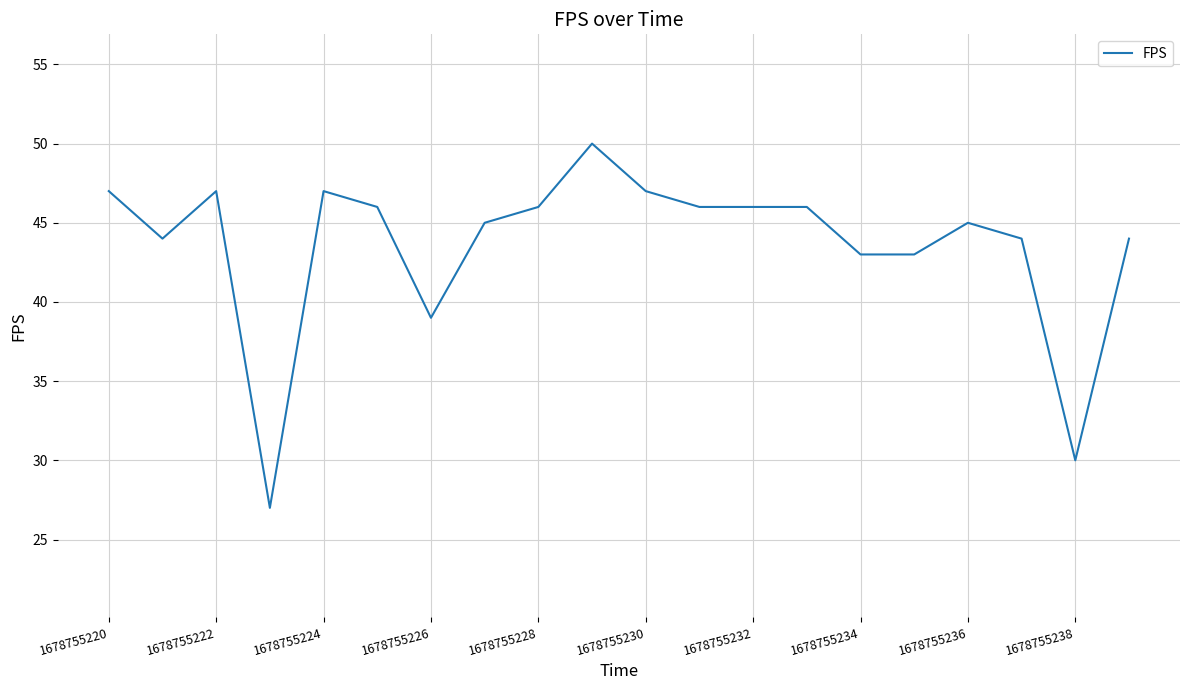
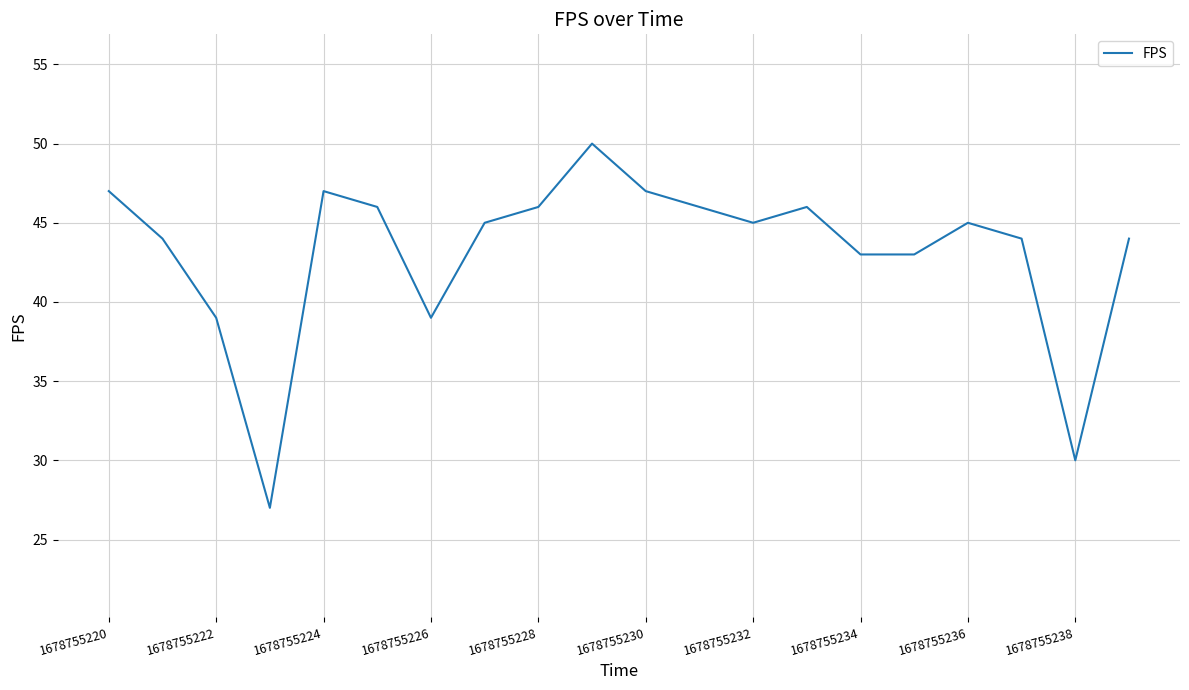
  {
    "1678755220": 47,
-   "1678755222": 47,
+   "1678755222": 39,
    "1678755224": 47,
    "1678755226": 39,
    "1678755228": 46,
    "1678755230": 47,
-   "1678755232": 46,
+   "1678755232": 45,
    "1678755234": 43,
    "1678755236": 45,
    "1678755238": 30
  }
